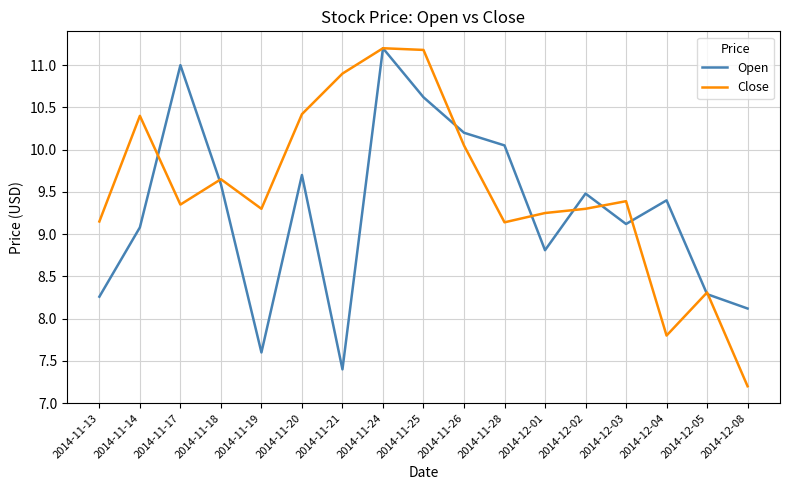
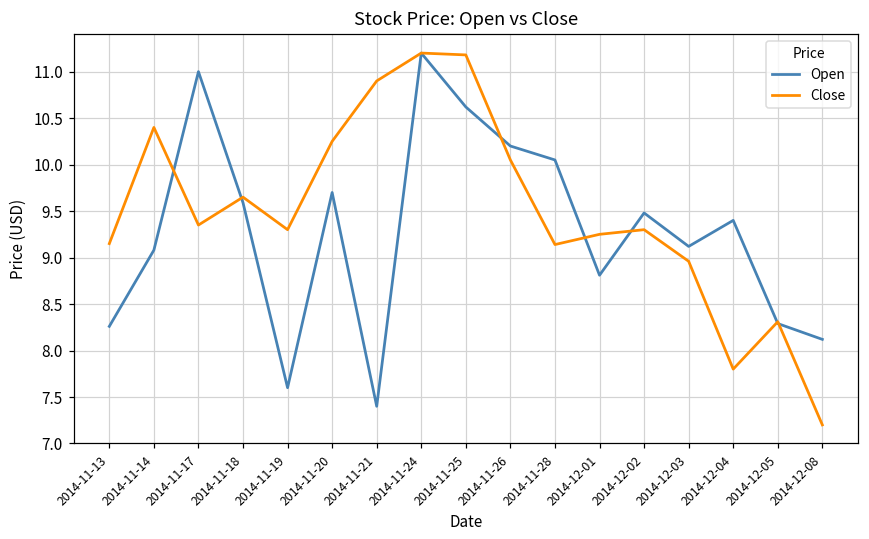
  {
    "Open": {
      "2014-11-13": 8.3,
      "2014-11-14": 9.1,
      "2014-11-17": 11.0,
      "2014-11-18": 9.6,
      "2014-11-19": 7.6,
      "2014-11-20": 9.7,
      "2014-11-21": 7.4,
      "2014-11-25": 10.6,
      "2014-11-26": 10.2,
      "2014-11-28": 10.1,
      "2014-12-01": 8.8,
      "2014-12-02": 9.5,
      "2014-12-03": 9.1,
      "2014-12-04": 9.4,
      "2014-12-08": 8.1
    },
    "Close": {
      "2014-11-13": 9.2,
      "2014-11-14": 10.4,
      "2014-11-17": 9.4,
      "2014-11-18": 9.7,
      "2014-11-19": 9.3,
-     "2014-11-20": 10.4,
+     "2014-11-20": 10.3,
      "2014-11-21": 10.9,
      "2014-11-25": 11.2,
      "2014-11-26": 10.1,
      "2014-11-28": 9.1,
      "2014-12-01": 9.3,
      "2014-12-02": 9.3,
-     "2014-12-03": 9.4,
+     "2014-12-03": 9.0,
      "2014-12-04": 7.8,
      "2014-12-08": 7.2
    }
  }
